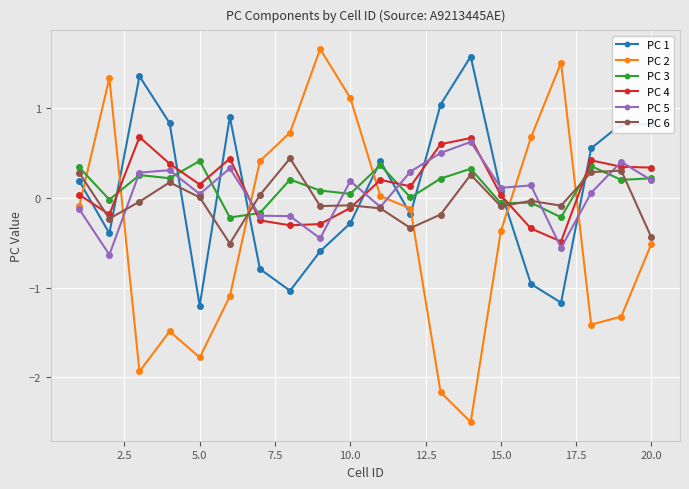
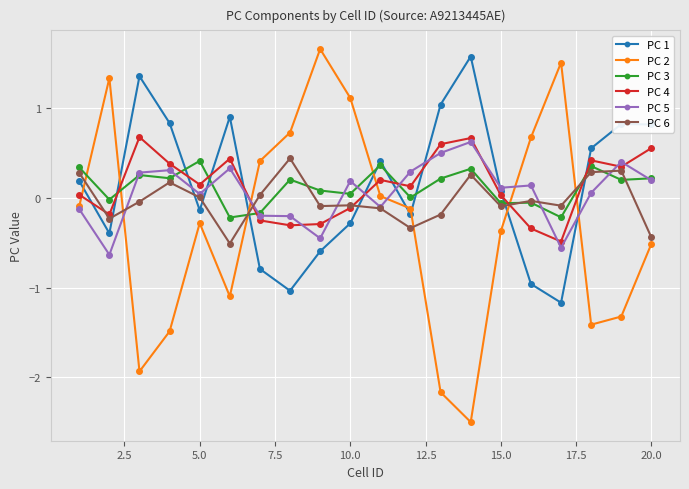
  {
    "PC 1": {
-     "5.0": -1.2,
+     "5.0": -0.1,
      "10.0": -0.3,
      "15.0": 0.1
    },
    "PC 2": {
-     "5.0": -1.8,
+     "5.0": -0.3,
      "10.0": 1.1,
      "15.0": -0.4,
      "20.0": -0.5
    },
    "PC 3": {
      "5.0": 0.4,
      "10.0": 0.0,
      "15.0": -0.1
    },
    "PC 4": {
      "5.0": 0.2,
      "10.0": -0.1,
      "15.0": 0.0,
-     "20.0": 0.3
+     "20.0": 0.6
    },
    "PC 5": {
      "5.0": 0.0,
      "10.0": 0.2,
      "15.0": 0.1
    },
    "PC 6": {
      "5.0": 0.0,
      "10.0": -0.1,
      "15.0": -0.1,
      "20.0": -0.4
    }
  }
